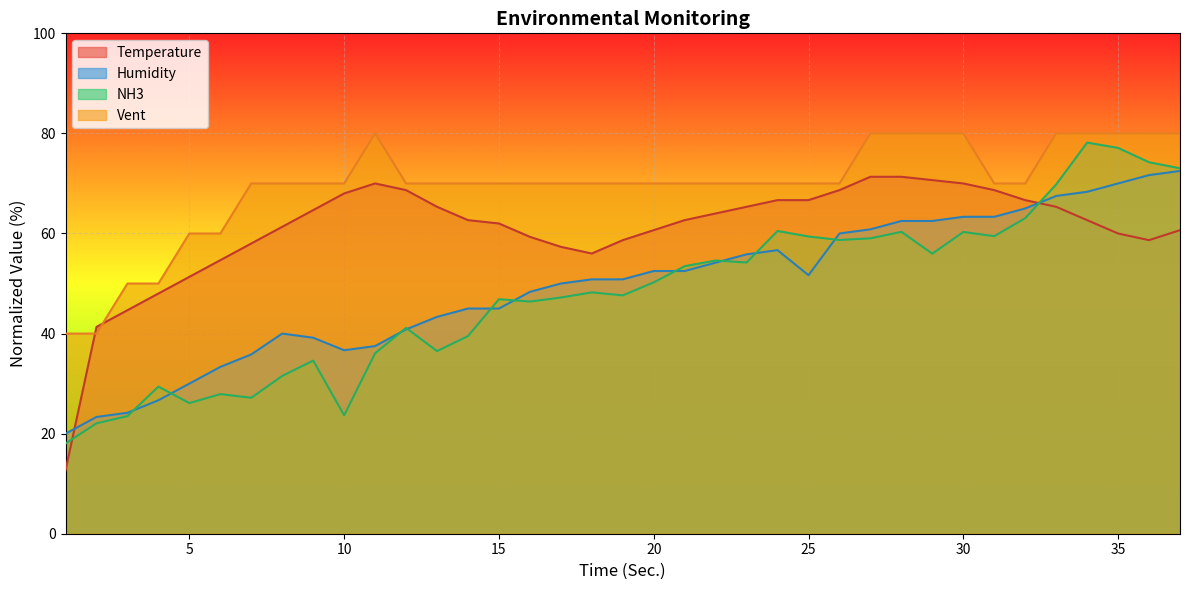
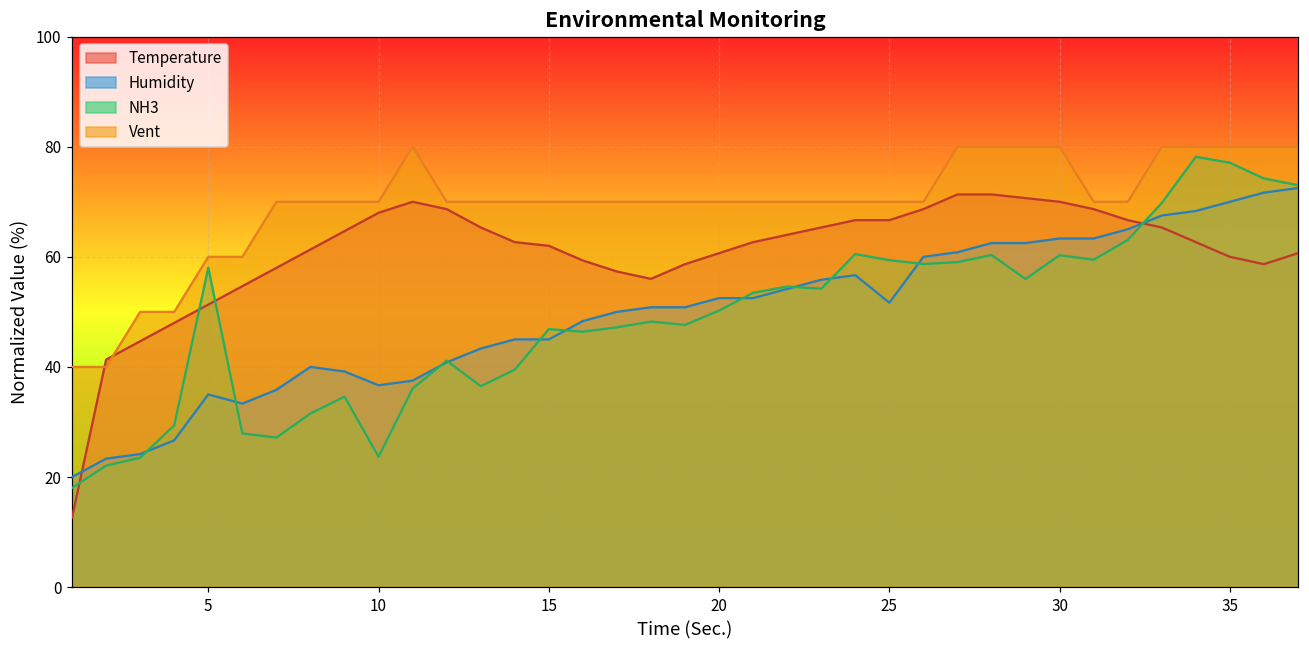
  {
    "Temperature": {
      "5": 51,
      "10": 68,
      "15": 62,
      "20": 61,
      "25": 67,
      "30": 70,
      "35": 60
    },
    "Humidity": {
-     "5": 30,
+     "5": 35,
      "10": 37,
      "15": 45,
      "20": 52,
      "25": 52,
      "30": 63,
      "35": 70
    },
    "NH3": {
-     "5": 26,
+     "5": 58,
      "10": 24,
      "15": 47,
      "20": 50,
      "25": 59,
      "30": 60,
      "35": 77
    },
    "Vent": {
      "5": 60,
      "10": 70,
      "15": 70,
      "20": 70,
      "25": 70,
      "30": 80,
      "35": 80
    }
  }
